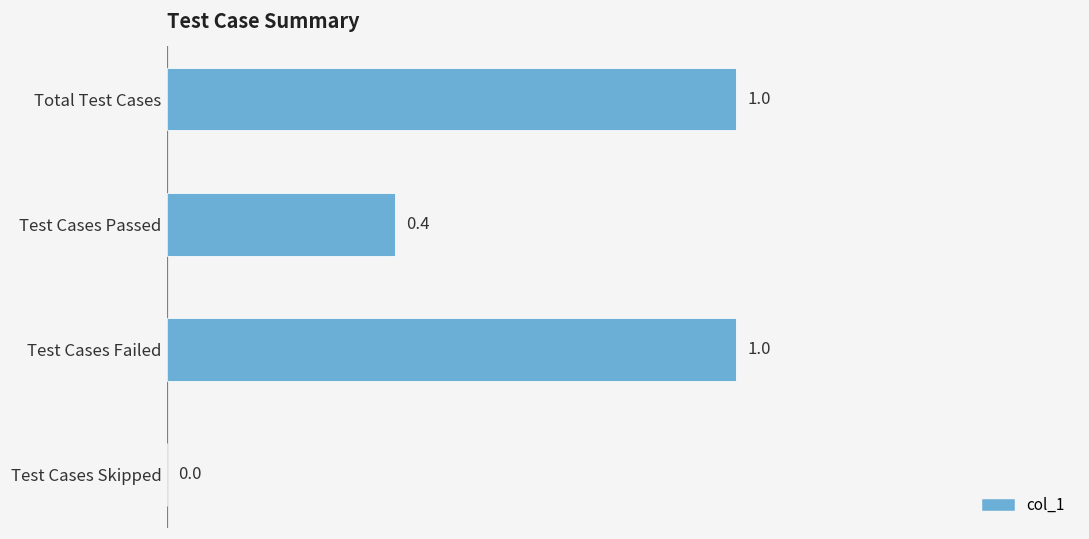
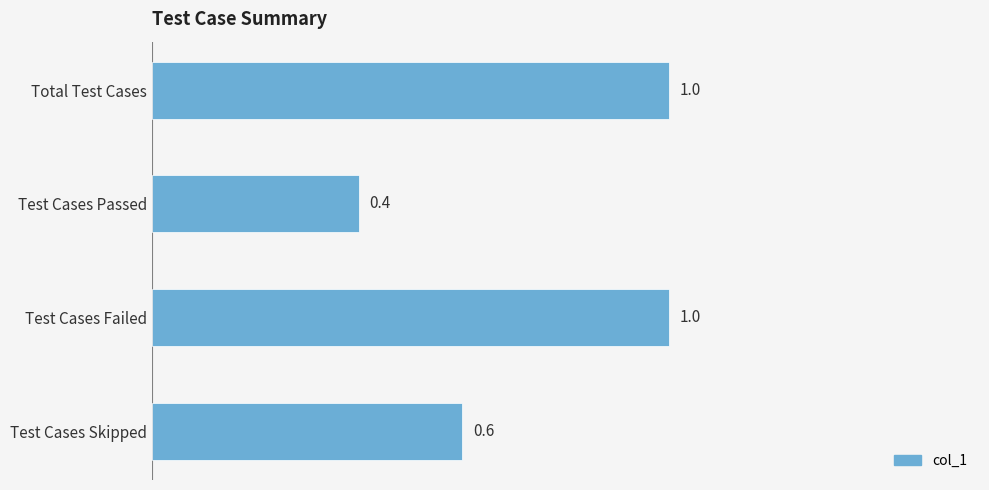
  {
    "Total Test Cases": 1.0,
    "Test Cases Passed": 0.4,
    "Test Cases Failed": 1.0,
-   "Test Cases Skipped": 0.0
+   "Test Cases Skipped": 0.6
  }
